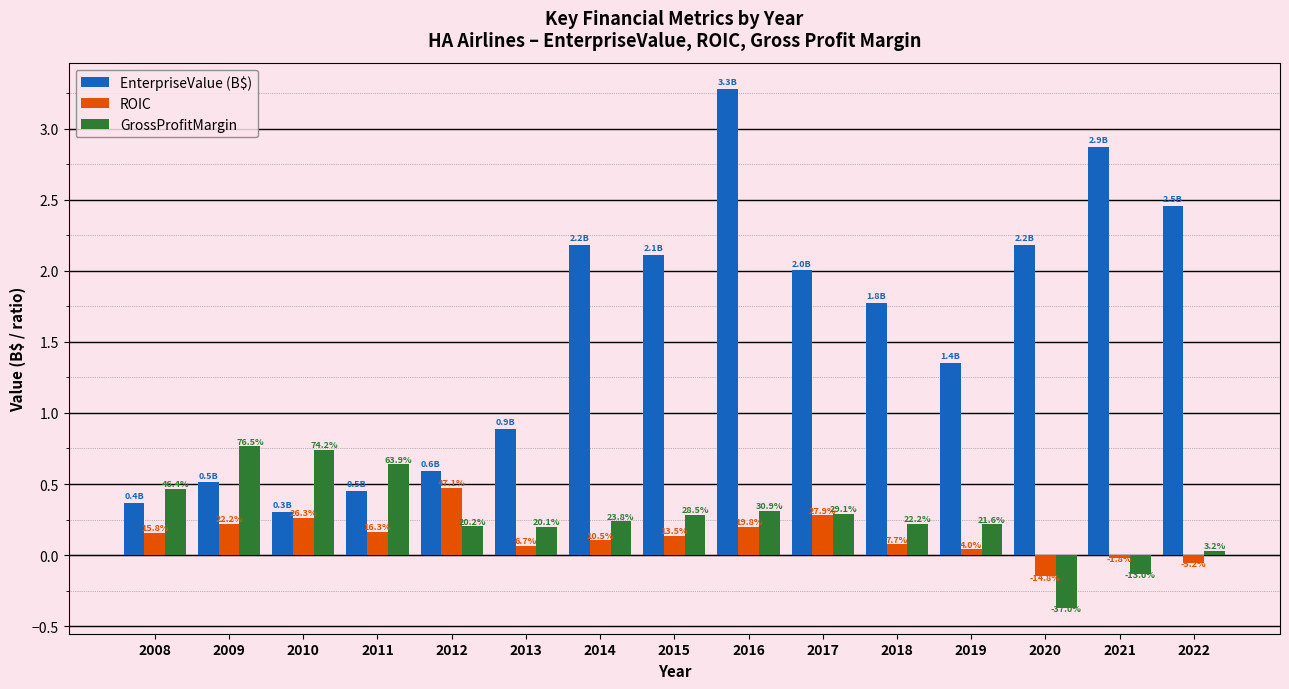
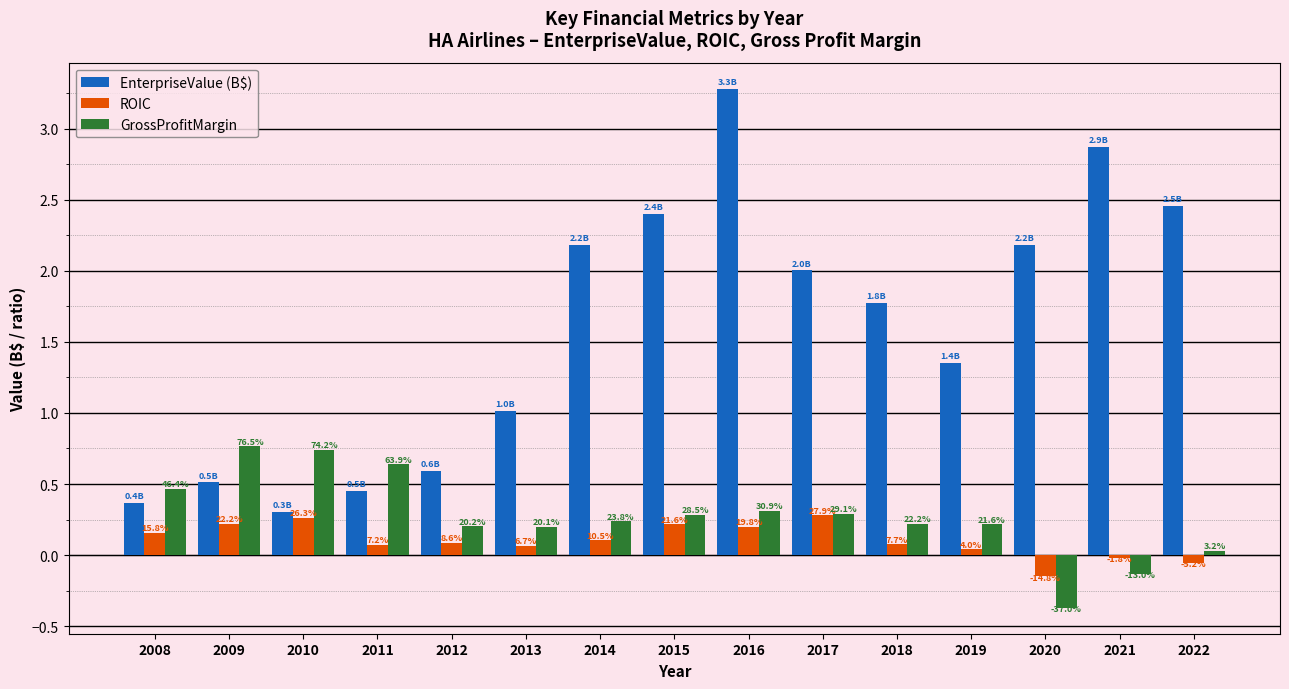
  {
    "EnterpriseValue (B$)": {
      "2008": "0.4B",
      "2009": "0.5B",
      "2010": "0.3B",
      "2011": "0.5B",
      "2012": "0.6B",
-     "2013": "0.9B",
+     "2013": "1.0B",
      "2014": "2.2B",
-     "2015": "2.1B",
+     "2015": "2.4B",
      "2016": "3.3B",
      "2017": "2.0B",
      "2018": "1.8B",
      "2019": "1.4B",
      "2020": "2.2B",
      "2021": "2.9B",
      "2022": "2.5B"
    },
    "ROIC": {
      "2008": "15.8%",
      "2009": "22.2%",
      "2010": "26.3%",
-     "2011": "16.3%",
-     "2012": "47.1%",
+     "2011": "7.2%",
+     "2012": "8.6%",
      "2013": "6.7%",
      "2014": "10.5%",
-     "2015": "13.5%",
+     "2015": "21.6%",
      "2016": "19.8%",
      "2018": "7.7%",
      "2019": "4.0%",
      "2020": "-14.8%",
      "2021": "-1.8%",
      "2022": "-5.2%"
    },
    "GrossProfitMargin": {
      "2008": "46.4%",
      "2009": "76.5%",
      "2010": "74.2%",
      "2011": "63.9%",
      "2012": "20.2%",
      "2013": "20.1%",
      "2014": "23.8%",
      "2015": "28.5%",
      "2016": "30.9%",
      "2018": "22.2%",
      "2019": "21.6%",
      "2020": "-37.0%",
      "2021": "-13.0%",
      "2022": "3.2%"
    }
  }
